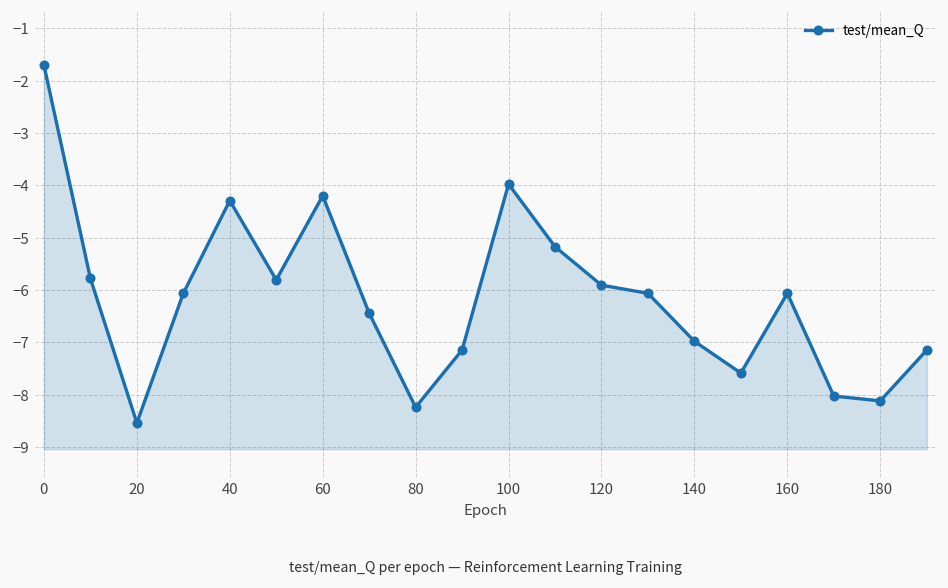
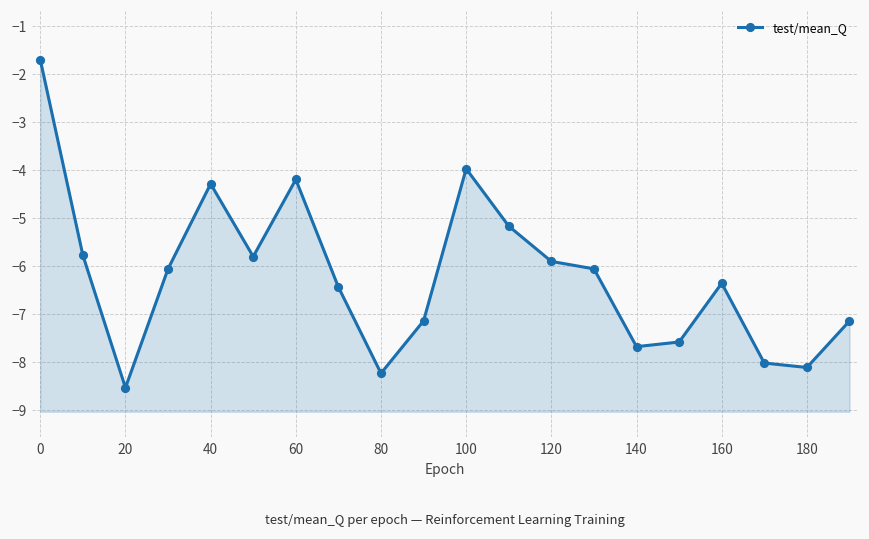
  {
    "0": -1.7,
    "20": -8.5,
    "40": -4.3,
    "60": -4.2,
    "80": -8.2,
    "100": -4.0,
    "120": -5.9,
-   "140": -7.0,
-   "160": -6.1,
+   "140": -7.7,
+   "160": -6.4,
    "180": -8.1
  }
